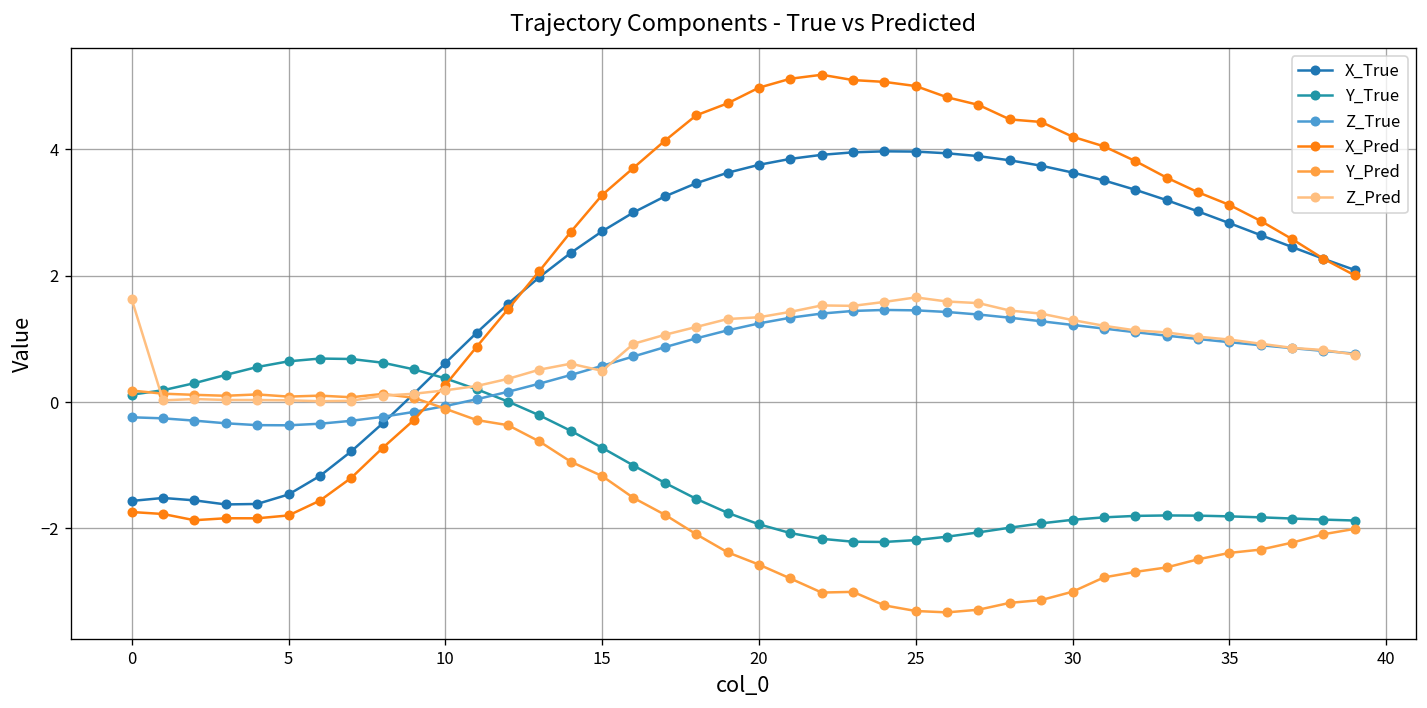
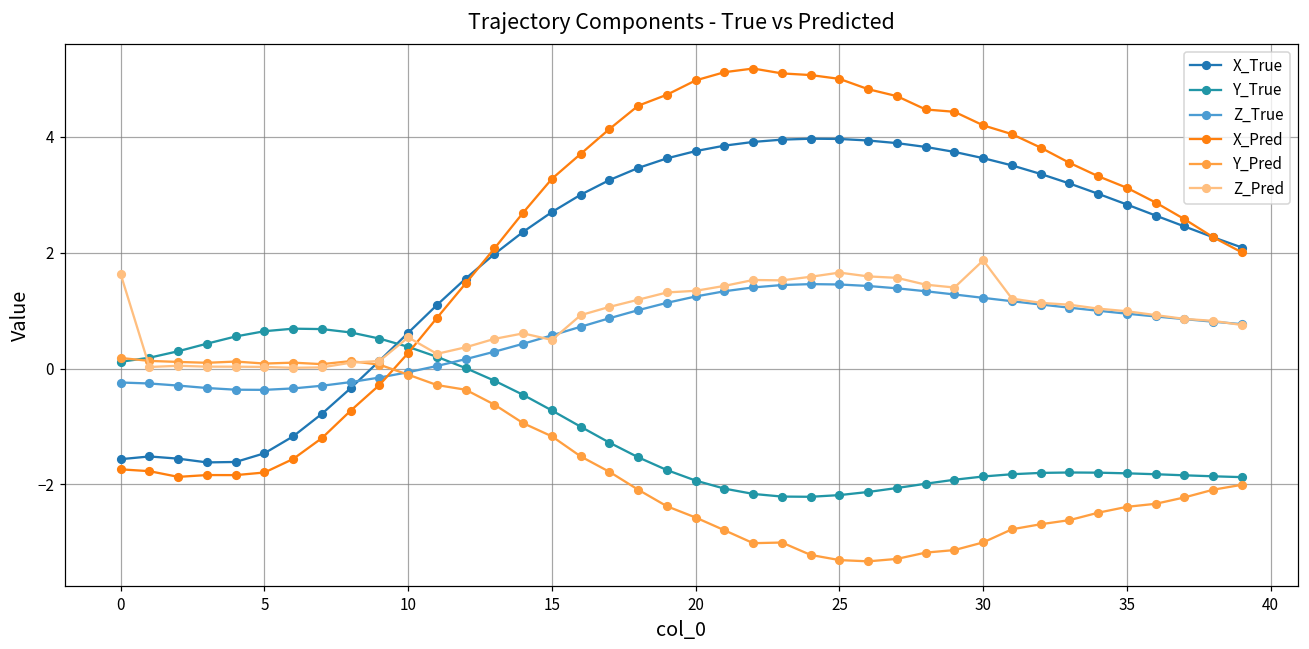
  {
    "Z_True": {
      "0": -0.2,
      "5": -0.4,
      "15": 0.6,
      "20": 1.2,
      "25": 1.5,
      "30": 1.2
    },
    "Z_Pred": {
      "0": 1.6,
      "5": 0.0,
-     "10": 0.2,
+     "10": 0.5,
      "15": 0.5,
      "20": 1.3,
      "25": 1.7,
-     "30": 1.3
+     "30": 1.9
    }
  }
